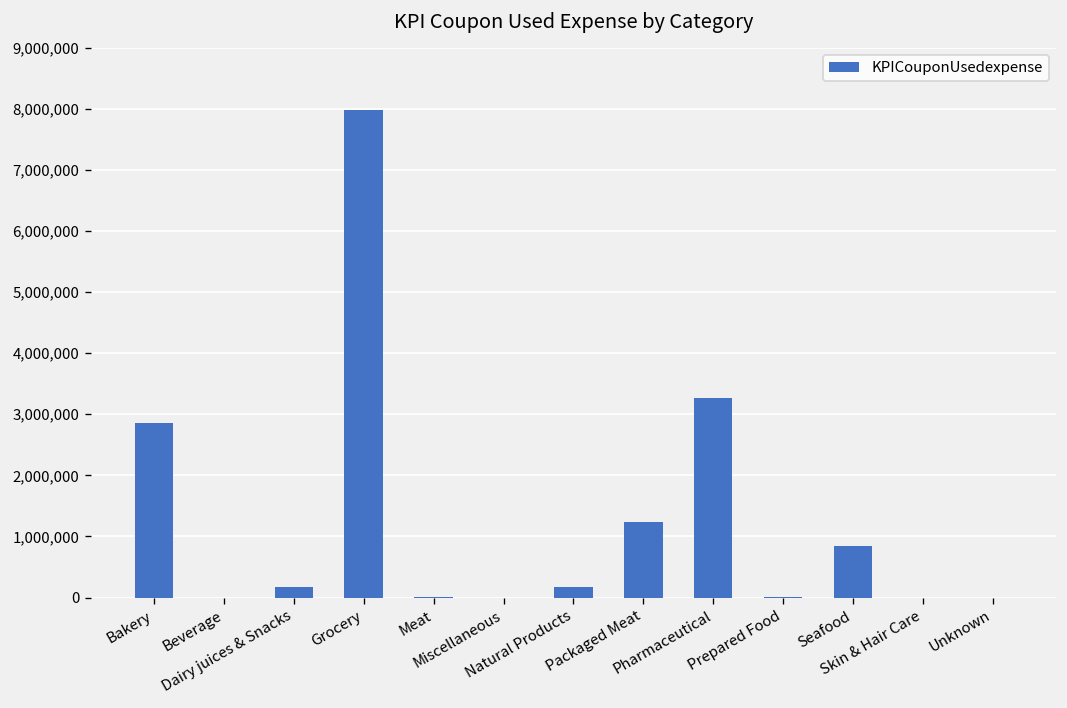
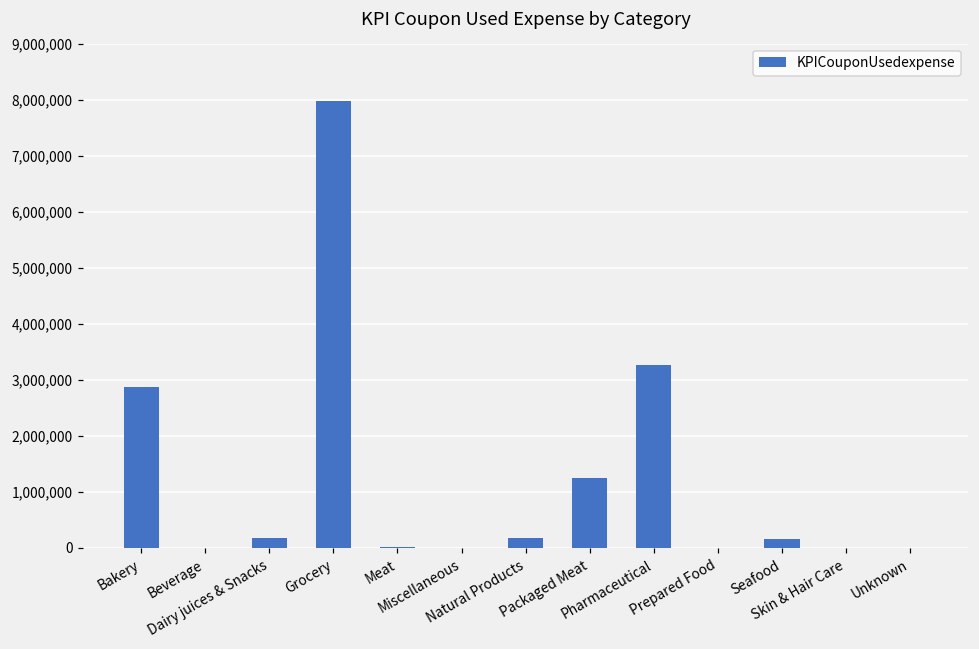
  {
    "Bakery": "2,900,000",
    "Beverage": "0",
    "Dairy juices & Snacks": "200,000",
    "Grocery": "8,000,000",
    "Miscellaneous": "0",
    "Natural Products": "200,000",
    "Packaged Meat": "1,200,000",
    "Pharmaceutical": "3,300,000",
-   "Seafood": "800,000",
+   "Seafood": "200,000",
    "Skin & Hair Care": "0",
    "Unknown": "0"
  }
